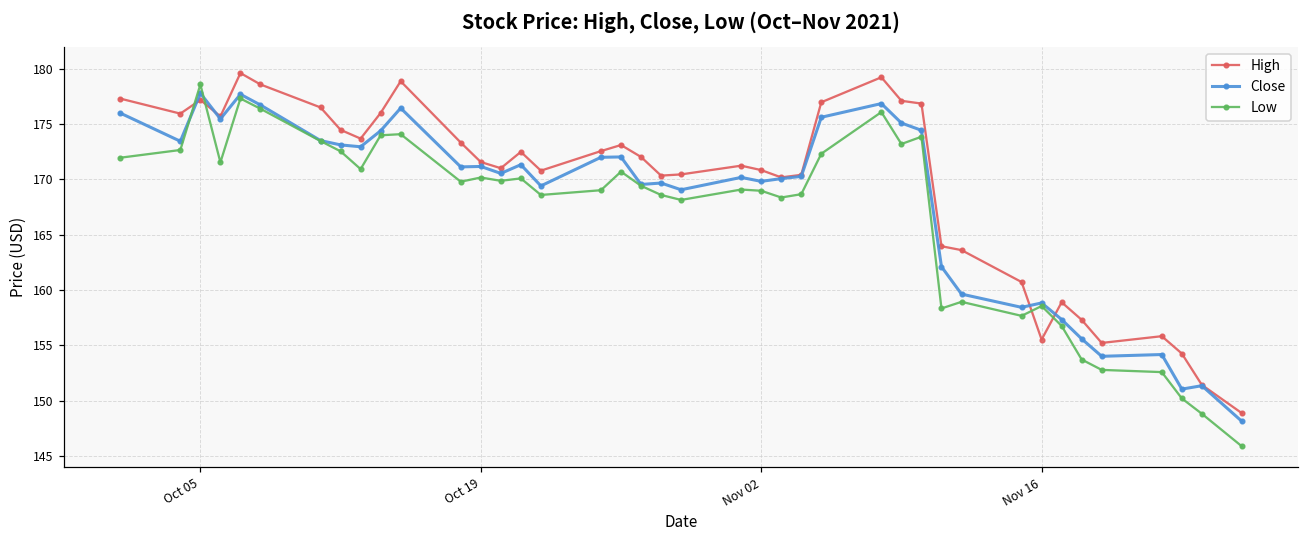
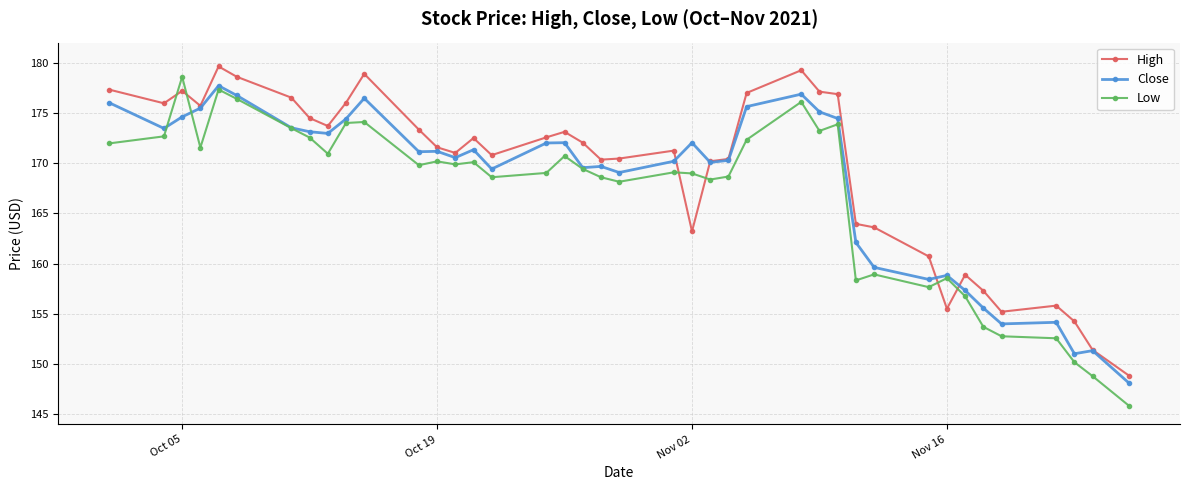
  {
    "High": {
      "Oct 05": 177.2,
      "Oct 19": 171.6,
-     "Nov 02": 170.9,
+     "Nov 02": 163.2,
      "Nov 16": 155.5
    },
    "Close": {
-     "Oct 05": 177.8,
+     "Oct 05": 174.6,
      "Oct 19": 171.2,
-     "Nov 02": 169.8,
+     "Nov 02": 172.0,
      "Nov 16": 158.8
    },
    "Low": {
      "Oct 05": 178.6,
      "Oct 19": 170.2,
      "Nov 02": 169.0,
      "Nov 16": 158.6
    }
  }
